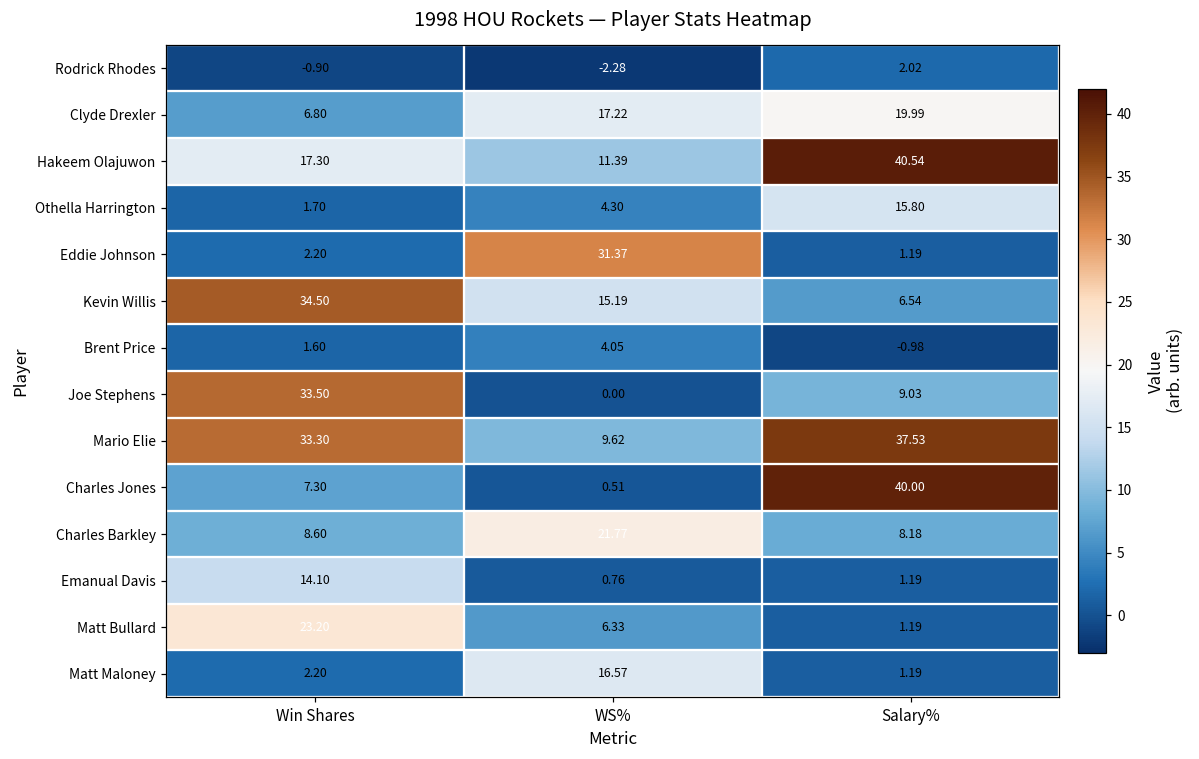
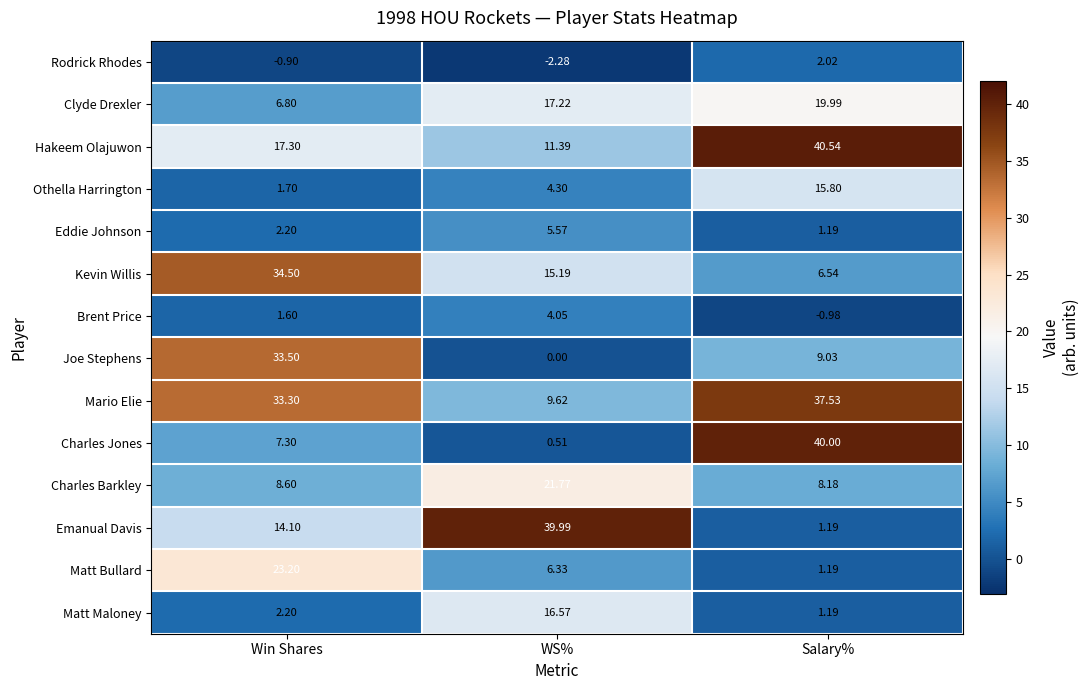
  {
    "Rodrick Rhodes": {
      "Win Shares": -0.90,
      "WS%": -2.28,
      "Salary%": 2.02
    },
    "Clyde Drexler": {
      "Win Shares": 6.80,
      "WS%": 17.22,
      "Salary%": 19.99
    },
    "Hakeem Olajuwon": {
      "Win Shares": 17.30,
      "WS%": 11.39,
      "Salary%": 40.54
    },
    "Othella Harrington": {
      "Win Shares": 1.70,
      "WS%": 4.30,
      "Salary%": 15.80
    },
    "Eddie Johnson": {
      "Win Shares": 2.20,
-     "WS%": 31.37,
+     "WS%": 5.57,
      "Salary%": 1.19
    },
    "Kevin Willis": {
      "Win Shares": 34.50,
      "WS%": 15.19,
      "Salary%": 6.54
    },
    "Brent Price": {
      "Win Shares": 1.60,
      "WS%": 4.05,
      "Salary%": -0.98
    },
    "Joe Stephens": {
      "Win Shares": 33.50,
      "WS%": 0.00,
      "Salary%": 9.03
    },
    "Mario Elie": {
      "Win Shares": 33.30,
      "WS%": 9.62,
      "Salary%": 37.53
    },
    "Charles Jones": {
      "Win Shares": 7.30,
      "WS%": 0.51,
      "Salary%": 40.00
    },
    "Charles Barkley": {
      "Win Shares": 8.60,
      "Salary%": 8.18
    },
    "Emanual Davis": {
      "Win Shares": 14.10,
-     "WS%": 0.76,
+     "WS%": 39.99,
      "Salary%": 1.19
    },
    "Matt Bullard": {
      "WS%": 6.33,
      "Salary%": 1.19
    },
    "Matt Maloney": {
      "Win Shares": 2.20,
      "WS%": 16.57,
      "Salary%": 1.19
    }
  }
